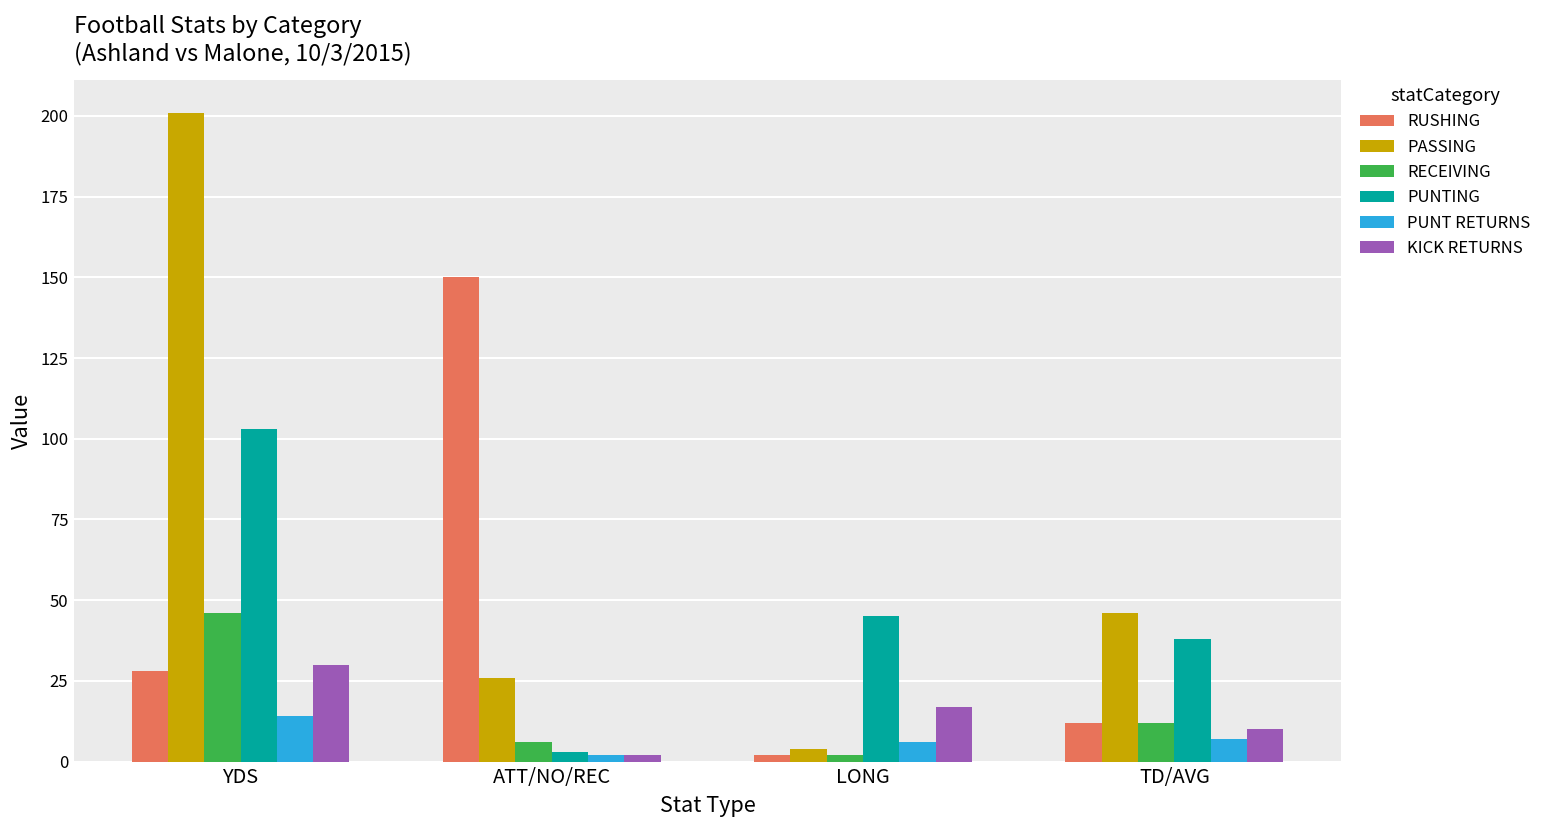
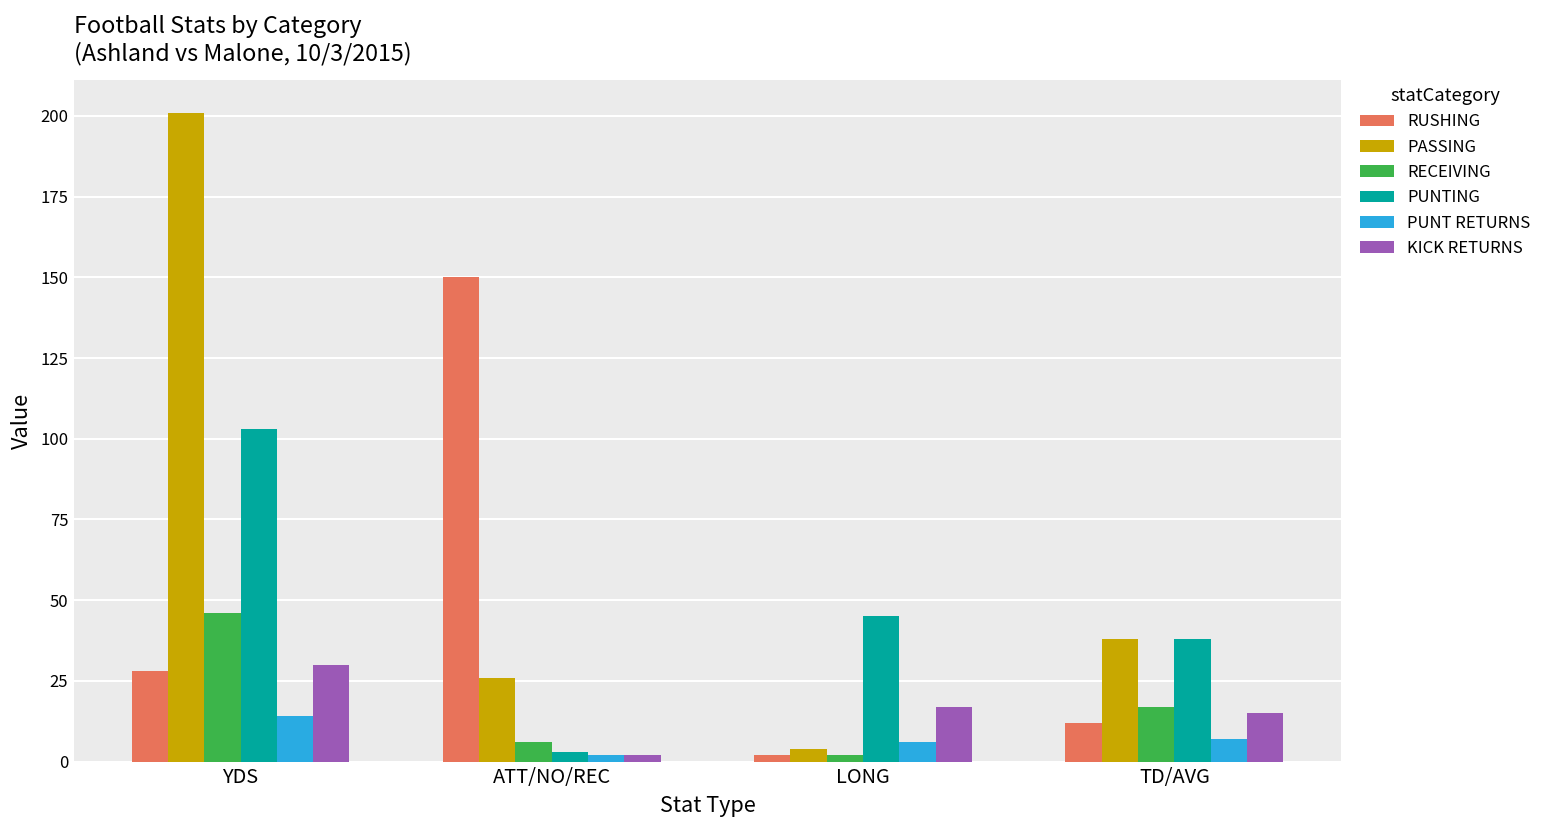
  {
    "RUSHING": {
      "YDS": 28,
      "ATT/NO/REC": 150,
      "LONG": 2,
      "TD/AVG": 12
    },
    "PASSING": {
      "YDS": 201,
      "ATT/NO/REC": 26,
      "LONG": 4,
-     "TD/AVG": 46
+     "TD/AVG": 38
    },
    "RECEIVING": {
      "YDS": 46,
      "ATT/NO/REC": 6,
      "LONG": 2,
-     "TD/AVG": 12
+     "TD/AVG": 17
    },
    "PUNTING": {
      "YDS": 103,
      "ATT/NO/REC": 3,
      "LONG": 45,
      "TD/AVG": 38
    },
    "PUNT RETURNS": {
      "YDS": 14,
      "ATT/NO/REC": 2,
      "LONG": 6,
      "TD/AVG": 7
    },
    "KICK RETURNS": {
      "YDS": 30,
      "ATT/NO/REC": 2,
      "LONG": 17,
-     "TD/AVG": 10
+     "TD/AVG": 15
    }
  }
